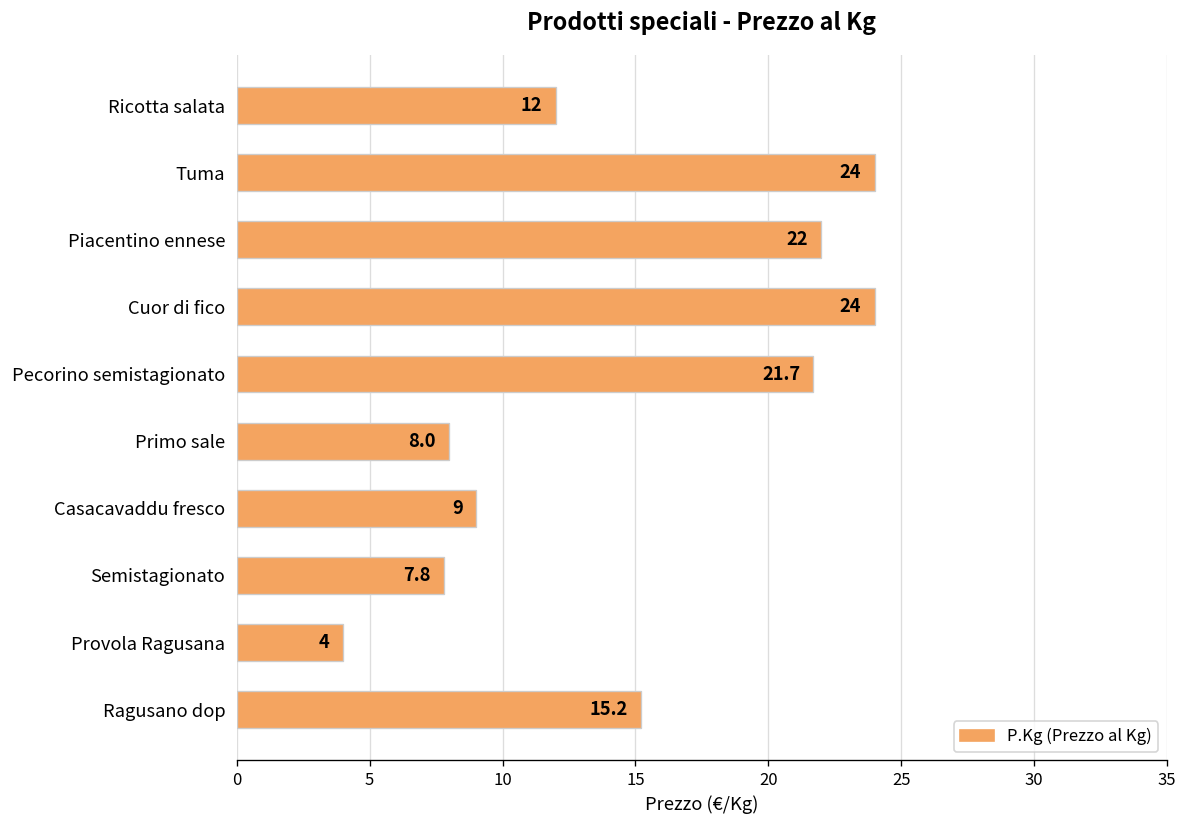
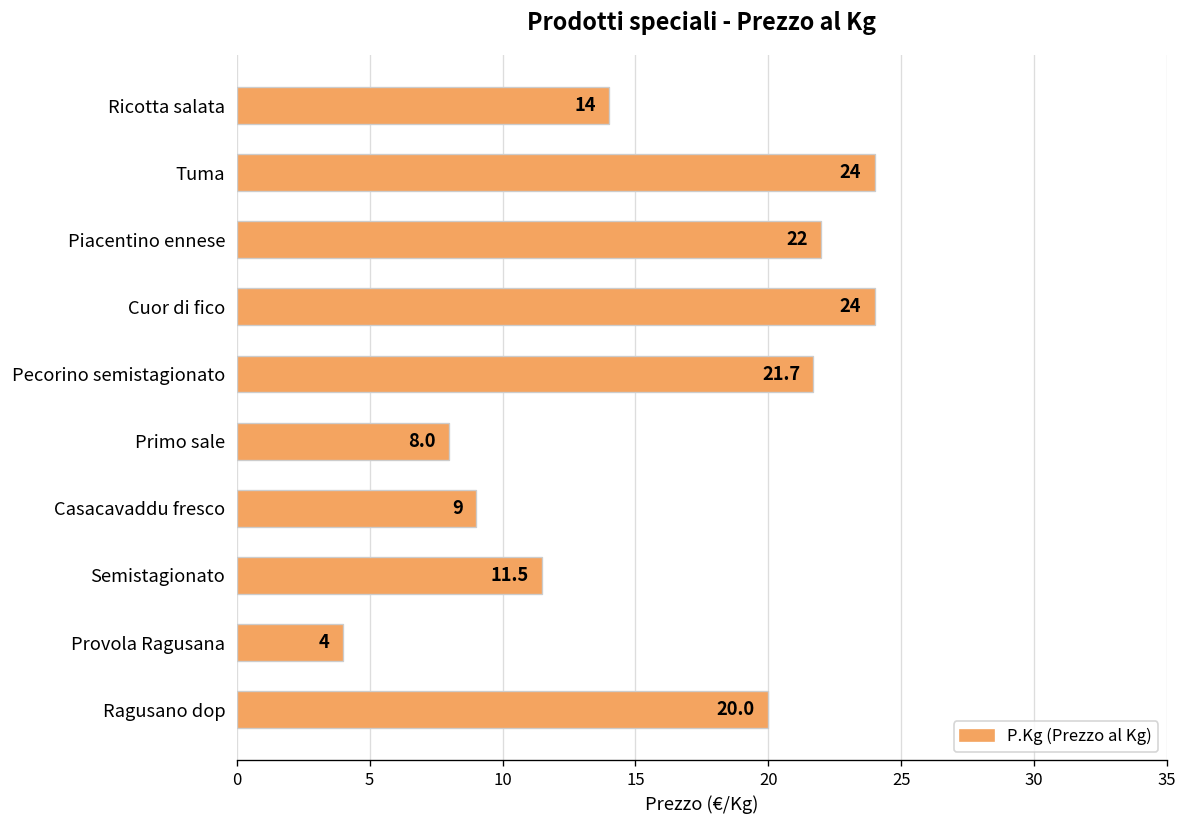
  {
-   "Ricotta salata": 12,
+   "Ricotta salata": 14,
    "Tuma": 24,
    "Piacentino ennese": 22,
    "Cuor di fico": 24,
    "Pecorino semistagionato": 21.7,
    "Primo sale": 8.0,
    "Casacavaddu fresco": 9,
-   "Semistagionato": 7.8,
+   "Semistagionato": 11.5,
    "Provola Ragusana": 4,
-   "Ragusano dop": 15.2
+   "Ragusano dop": 20.0
  }
